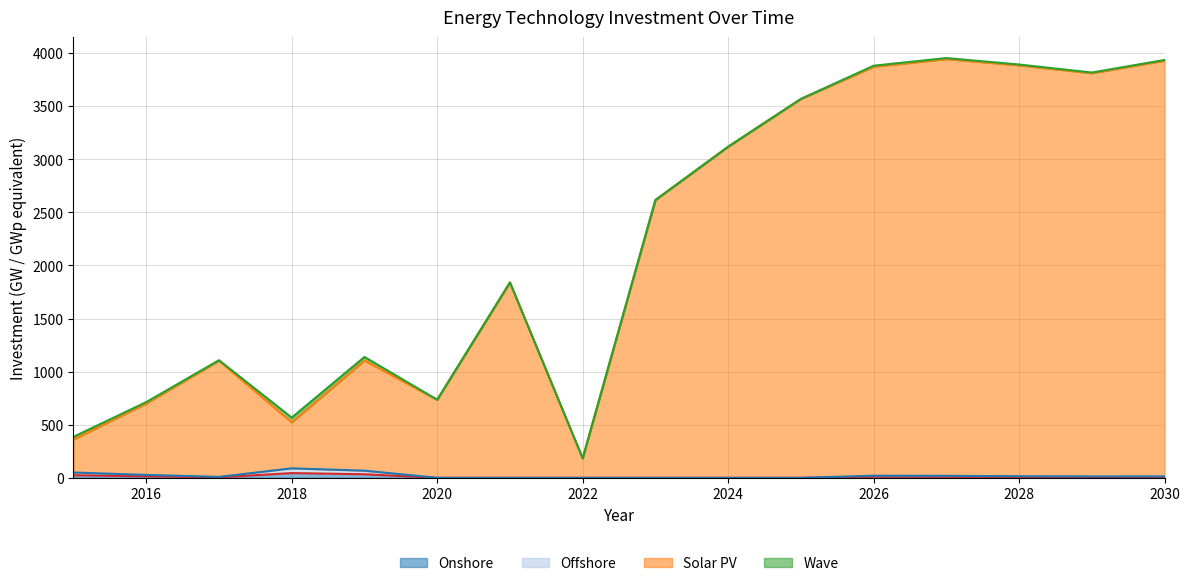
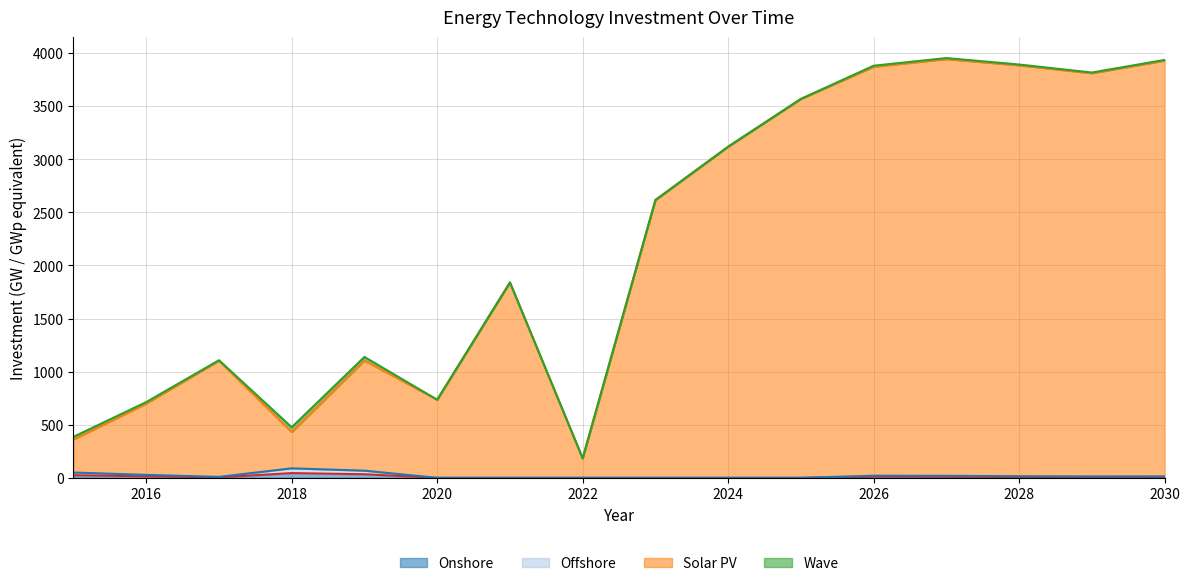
  {
    "Onshore": {
      "2018": 40
    },
    "Offshore": {
      "2018": 40
    },
    "Solar PV": {
-     "2018": 430
+     "2018": 340
    },
    "Wave": {
      "2018": 40
    }
  }
